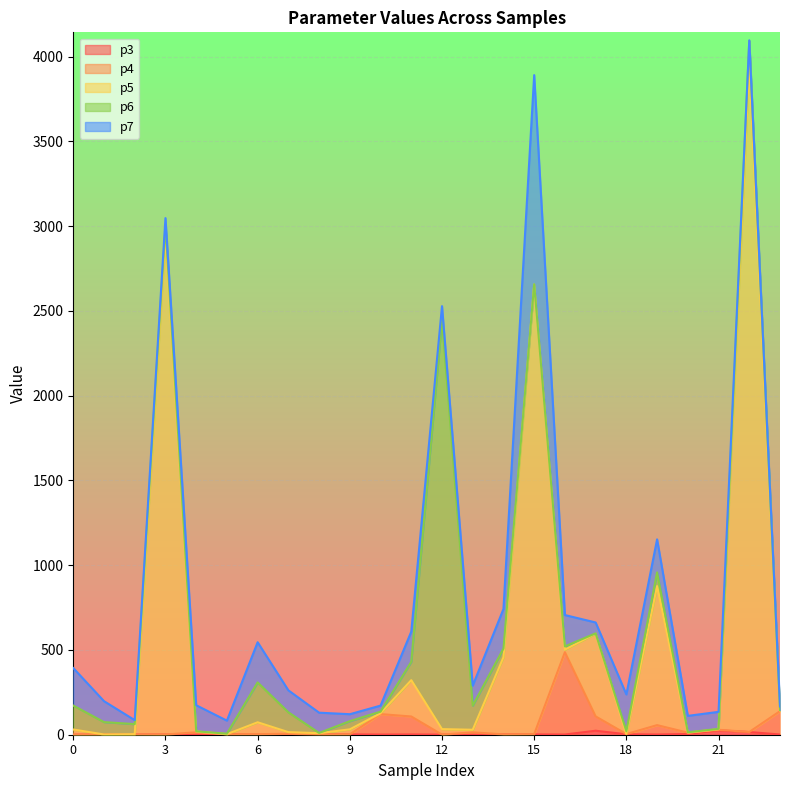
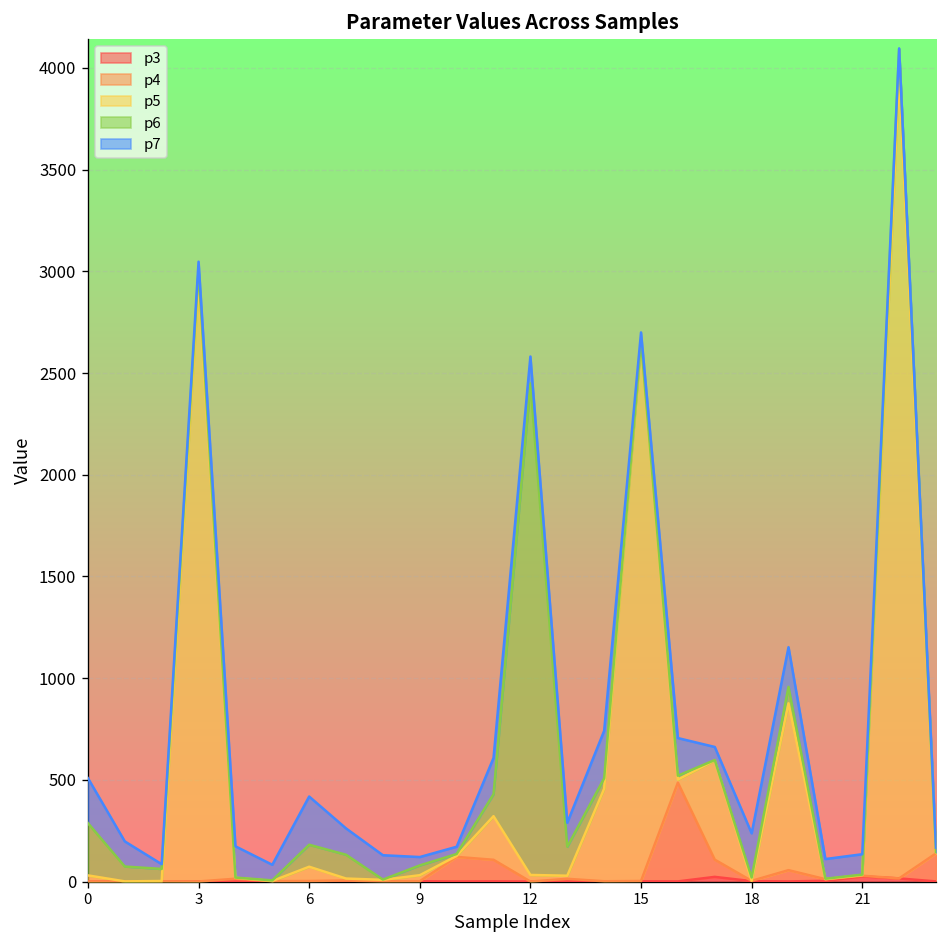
  {
    "p6": {
-     "0": 140,
+     "0": 260,
      "3": 60,
-     "6": 240,
+     "6": 110,
      "9": 50,
      "12": 2420,
      "18": 20
    },
    "p7": {
      "0": 220,
      "3": 40,
      "6": 240,
      "9": 40,
-     "12": 80,
-     "15": 1230,
+     "12": 130,
+     "15": 40,
      "18": 220,
      "21": 100
    }
  }
